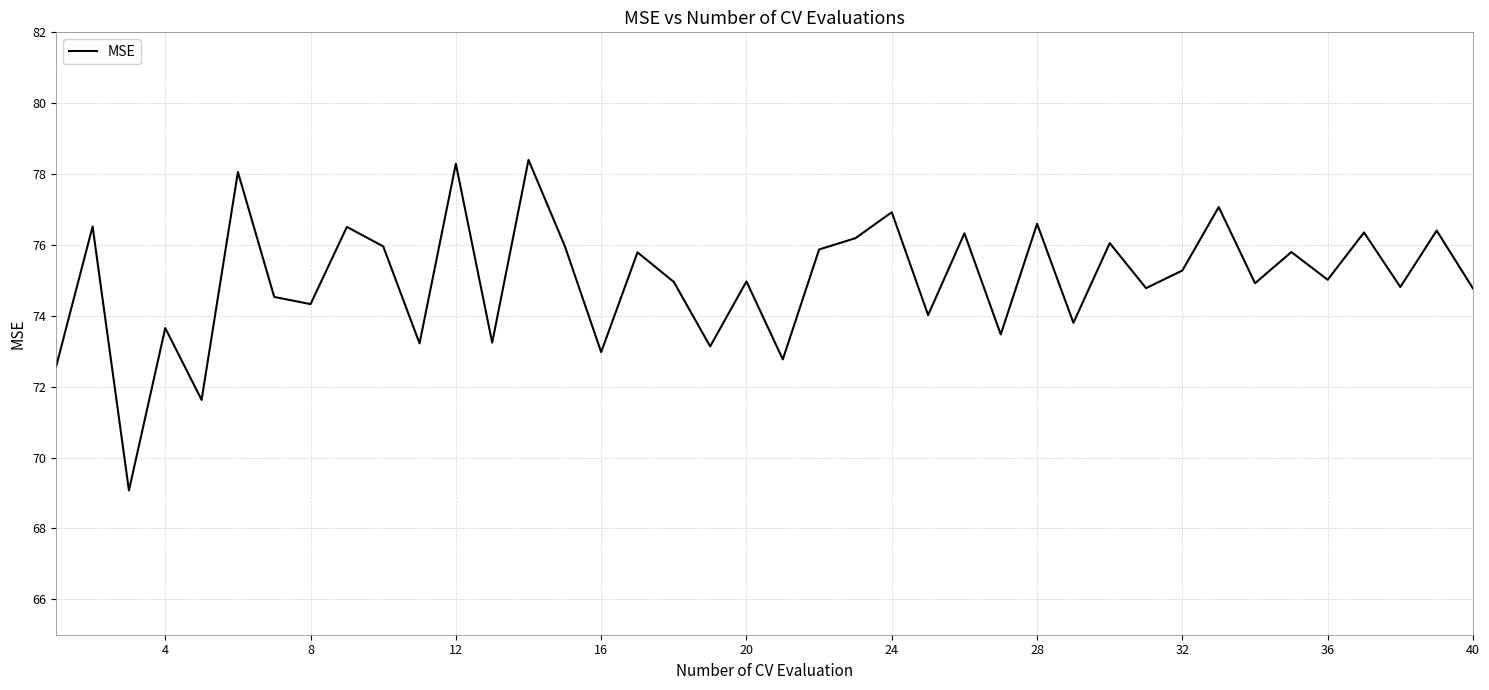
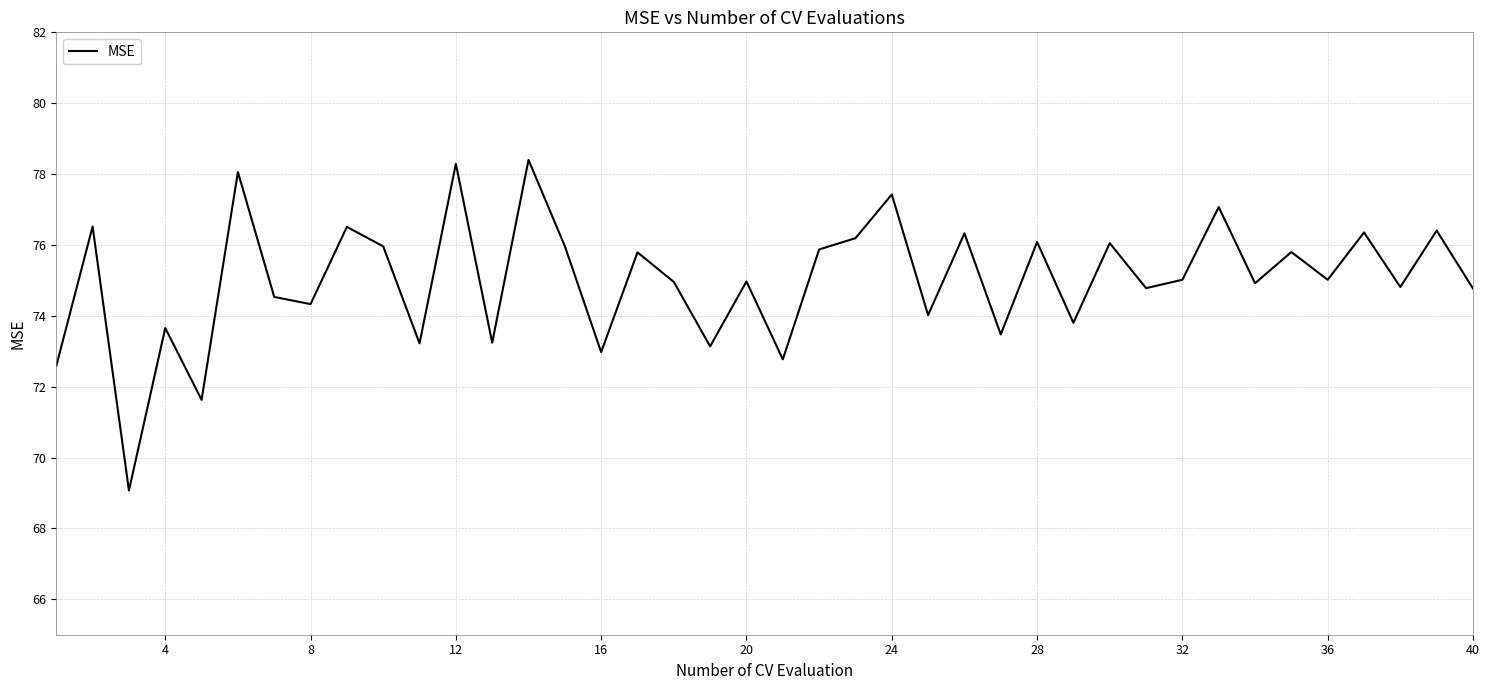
  {
    "4": 73.7,
    "8": 74.3,
    "12": 78.3,
    "16": 73.0,
    "20": 75.0,
-   "24": 76.9,
-   "28": 76.6,
-   "32": 75.3,
+   "24": 77.4,
+   "28": 76.1,
+   "32": 75.0,
    "36": 75.0,
    "40": 74.8
  }
